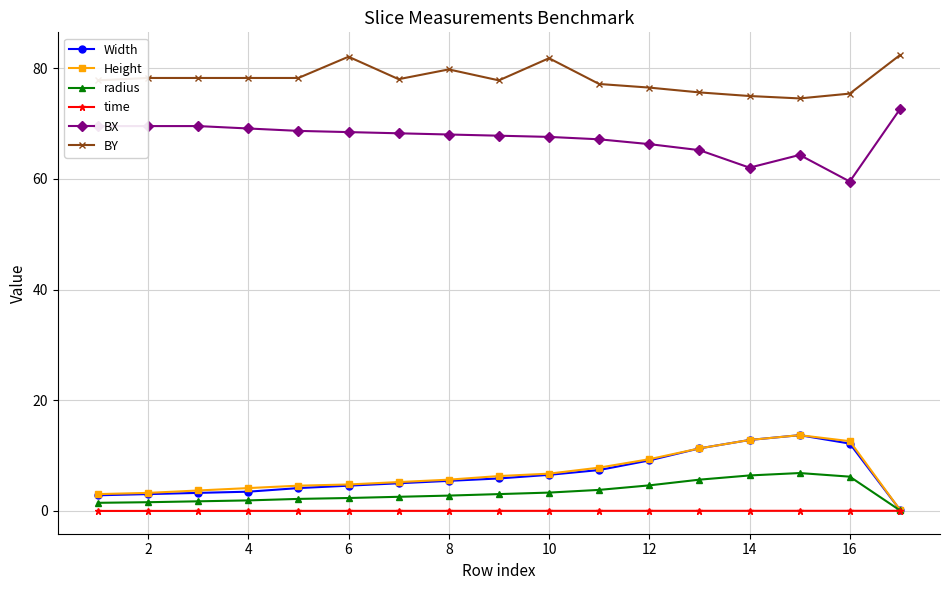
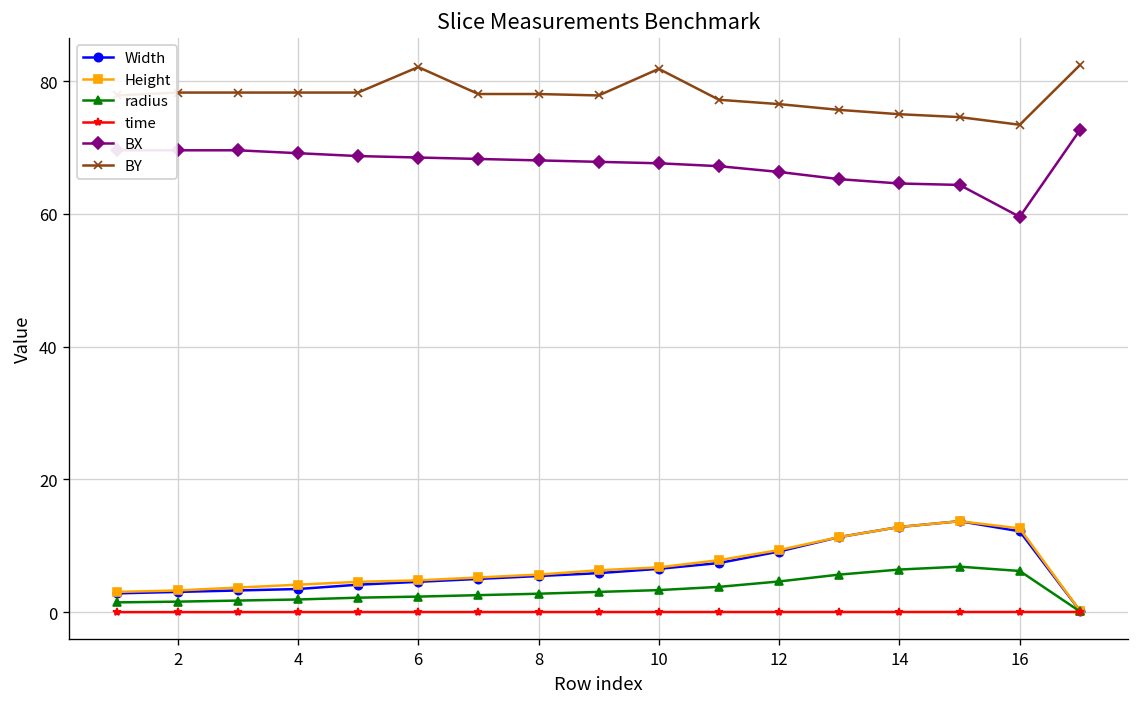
  {
    "Width": {
      "4": 3
    },
    "Height": {
      "4": 4
    },
    "radius": {
      "2": 2,
      "4": 2,
      "6": 2,
      "8": 3,
      "10": 3,
      "12": 5,
      "14": 6,
      "16": 6
    },
    "time": {
      "2": 0,
      "4": 0,
      "6": 0,
      "8": 0,
      "10": 0,
      "12": 0,
      "14": 0,
      "16": 0
    },
    "BX": {
      "2": 70,
      "4": 69,
      "6": 68,
      "8": 68,
      "10": 68,
      "12": 66,
-     "14": 62,
+     "14": 65,
      "16": 60
    },
    "BY": {
      "2": 78,
      "4": 78,
      "6": 82,
-     "8": 80,
+     "8": 78,
      "10": 82,
      "12": 77,
      "14": 75,
-     "16": 75
+     "16": 73
    }
  }
